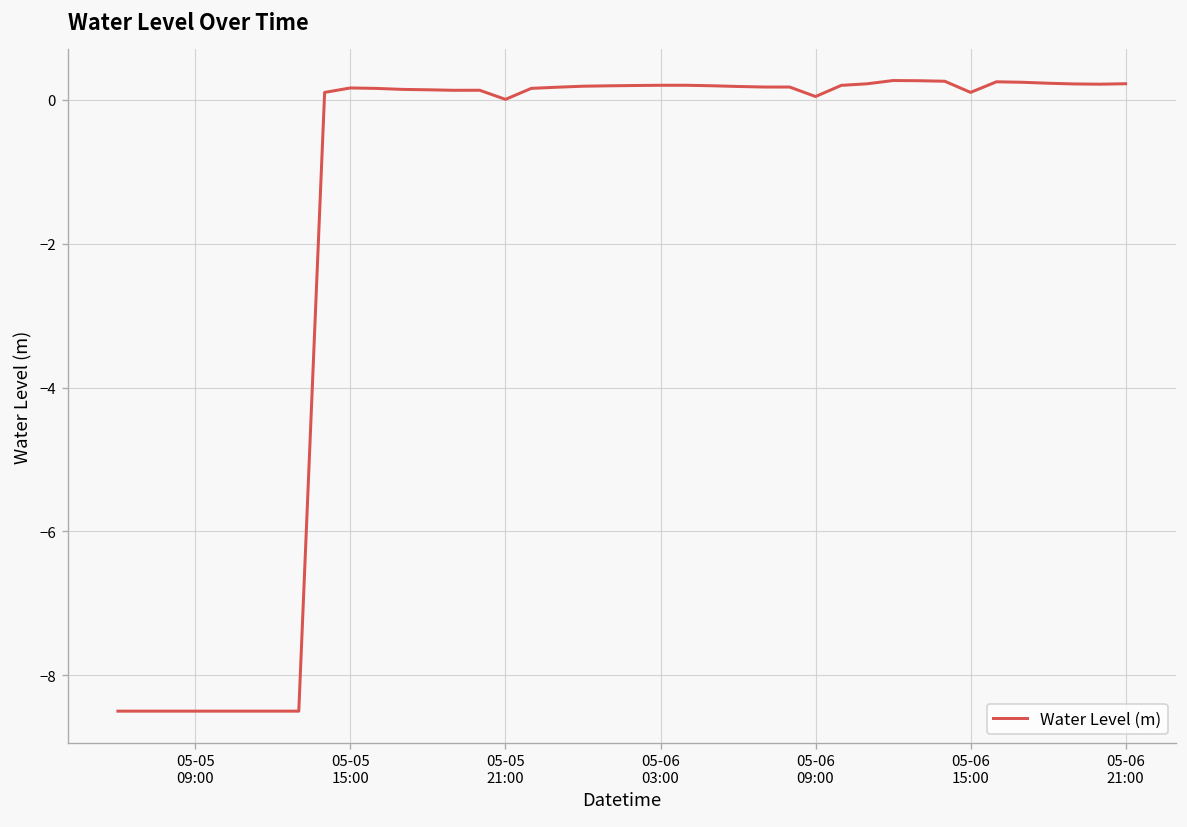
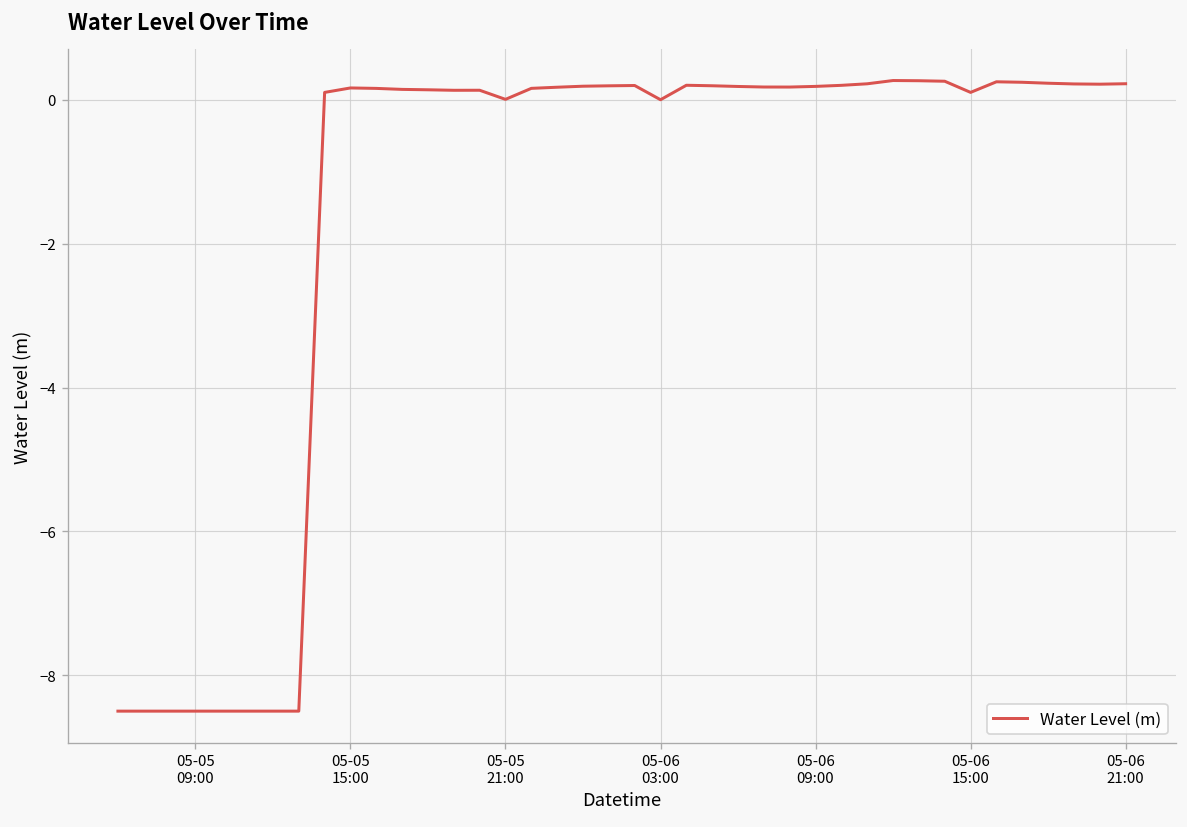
  {
    "05-05 09:00": -8.5,
    "05-05 15:00": 0.2,
    "05-05 21:00": 0.0,
-   "05-06 03:00": 0.2,
-   "05-06 09:00": 0.0,
+   "05-06 03:00": 0.0,
+   "05-06 09:00": 0.2,
    "05-06 15:00": 0.1,
    "05-06 21:00": 0.2
  }
